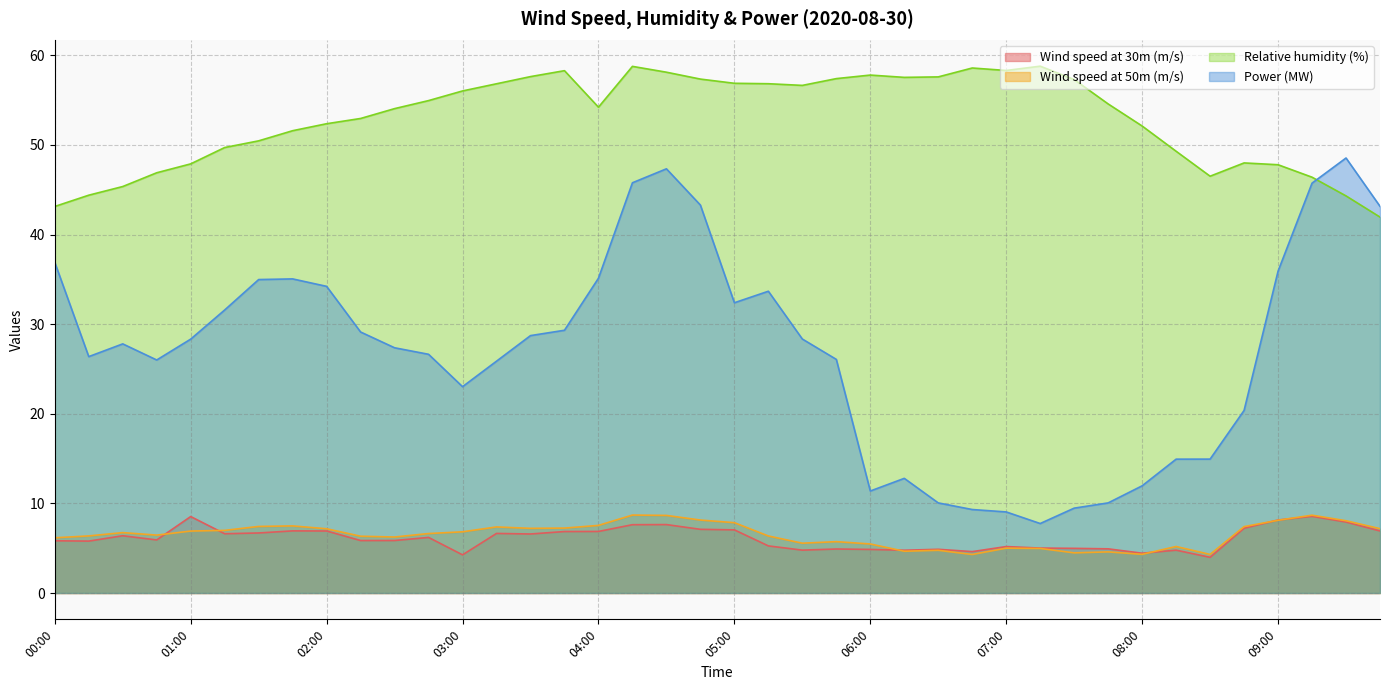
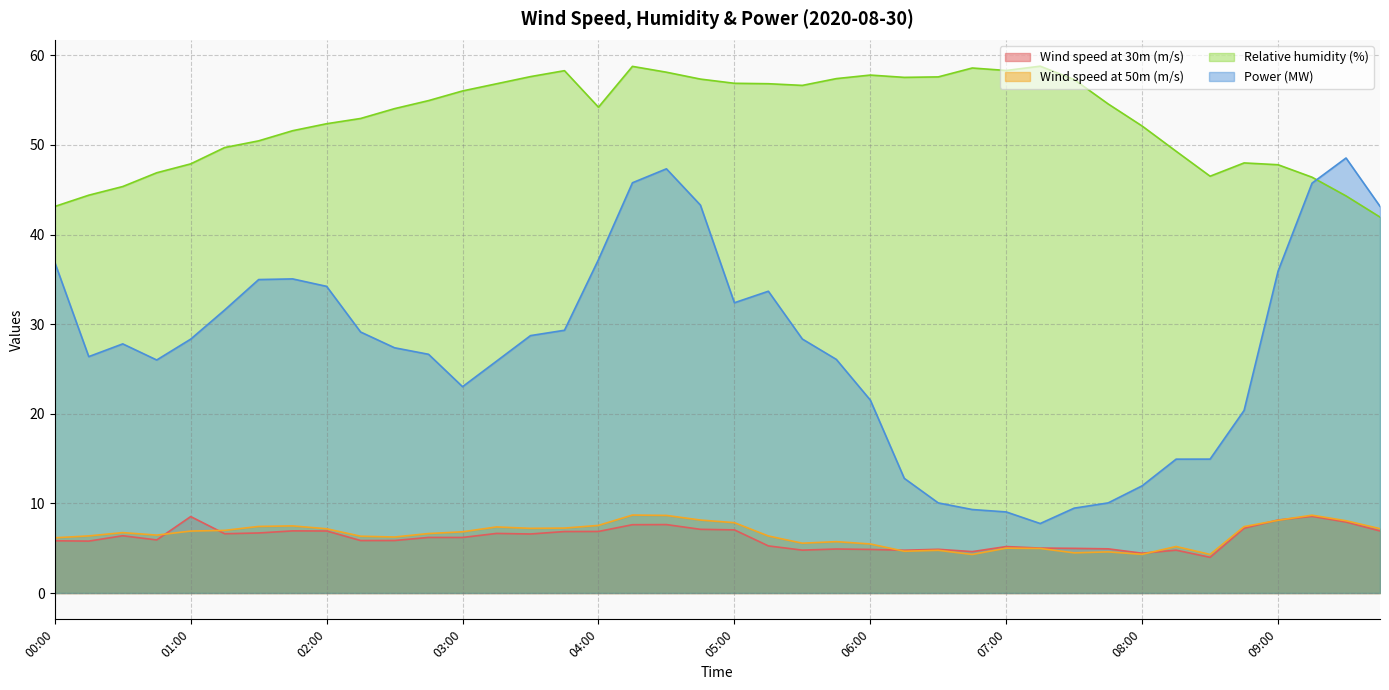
  {
    "Wind speed at 30m (m/s)": {
      "00:00": 6,
      "01:00": 9,
-     "03:00": 4,
+     "03:00": 6,
      "04:00": 7,
      "05:00": 7,
      "06:00": 5
    },
    "Wind speed at 50m (m/s)": {
      "00:00": 6,
      "01:00": 7,
      "03:00": 7,
      "04:00": 8,
      "05:00": 8,
      "06:00": 5
    },
    "Relative humidity (%)": {
      "00:00": 43,
      "01:00": 48,
      "02:00": 52,
      "03:00": 56,
      "04:00": 54,
      "05:00": 57,
      "06:00": 58,
      "08:00": 52,
      "09:00": 48
    },
    "Power (MW)": {
      "00:00": 37,
      "01:00": 28,
      "02:00": 34,
      "03:00": 23,
-     "04:00": 35,
+     "04:00": 37,
      "05:00": 32,
-     "06:00": 11,
+     "06:00": 22,
      "07:00": 9,
      "08:00": 12,
      "09:00": 36
    }
  }
